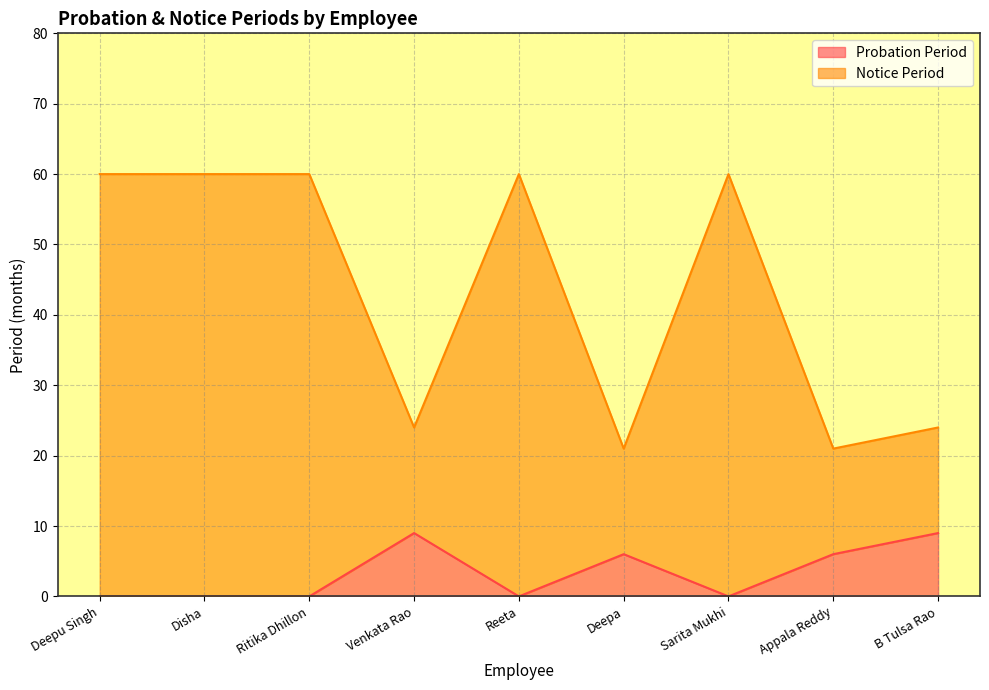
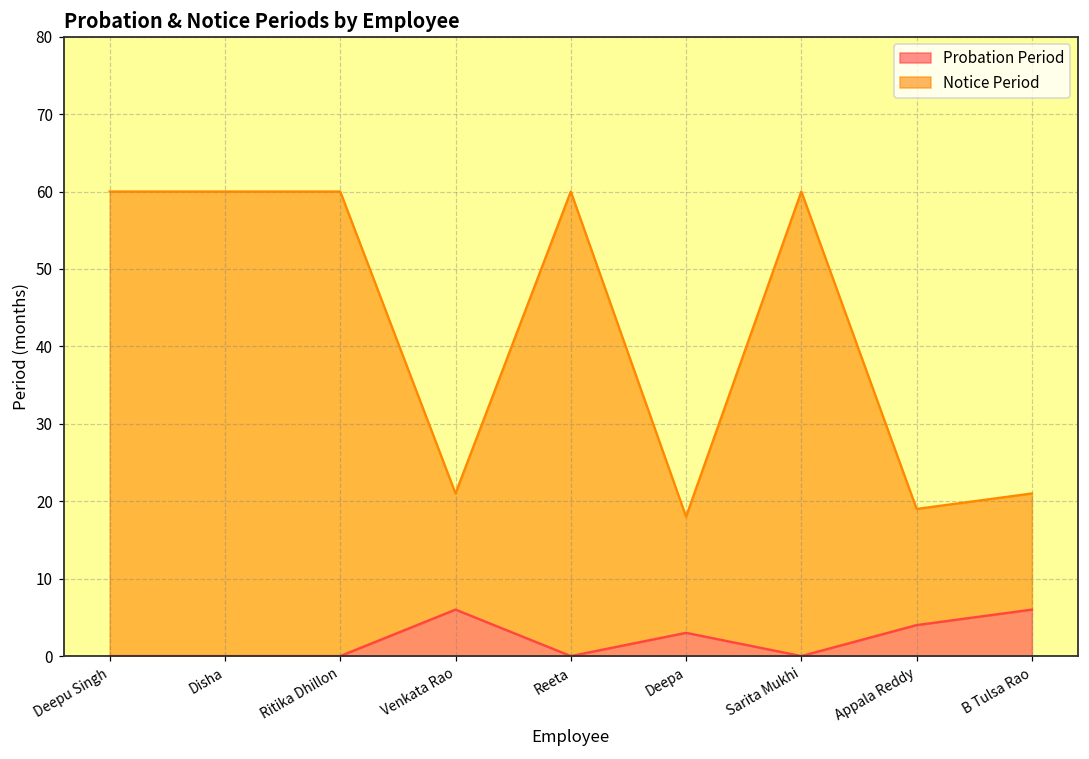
  {
    "Probation Period": {
      "Deepu Singh": 0,
      "Disha": 0,
      "Ritika Dhillon": 0,
-     "Venkata Rao": 9,
+     "Venkata Rao": 6,
      "Reeta": 0,
-     "Deepa": 6,
+     "Deepa": 3,
      "Sarita Mukhi": 0,
-     "Appala Reddy": 6,
-     "B Tulsa Rao": 9
+     "Appala Reddy": 4,
+     "B Tulsa Rao": 6
    },
    "Notice Period": {
      "Deepu Singh": 60,
      "Disha": 60,
      "Ritika Dhillon": 60,
      "Venkata Rao": 15,
      "Reeta": 60,
      "Deepa": 15,
      "Sarita Mukhi": 60,
      "Appala Reddy": 15,
      "B Tulsa Rao": 15
    }
  }
